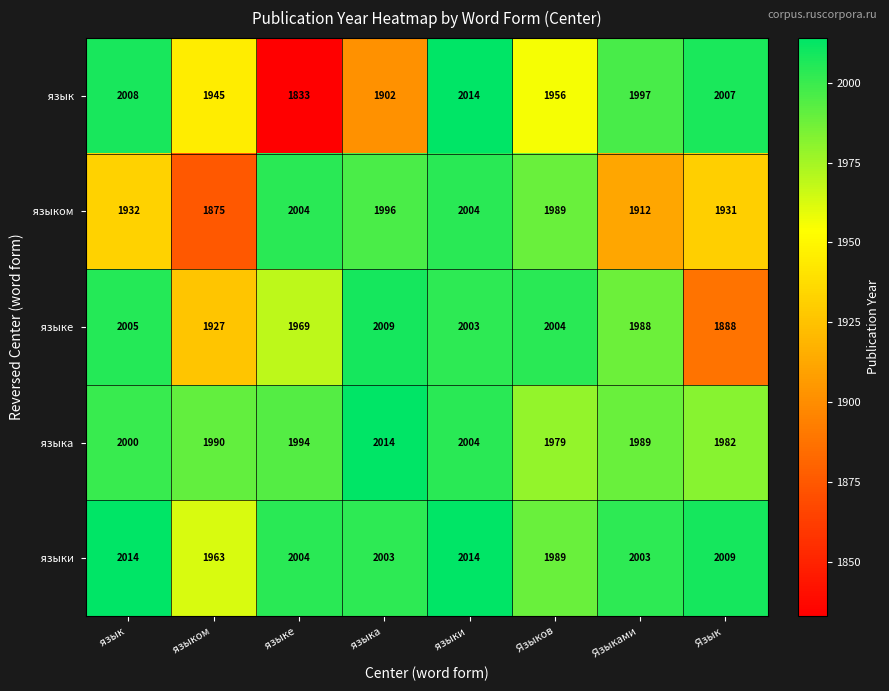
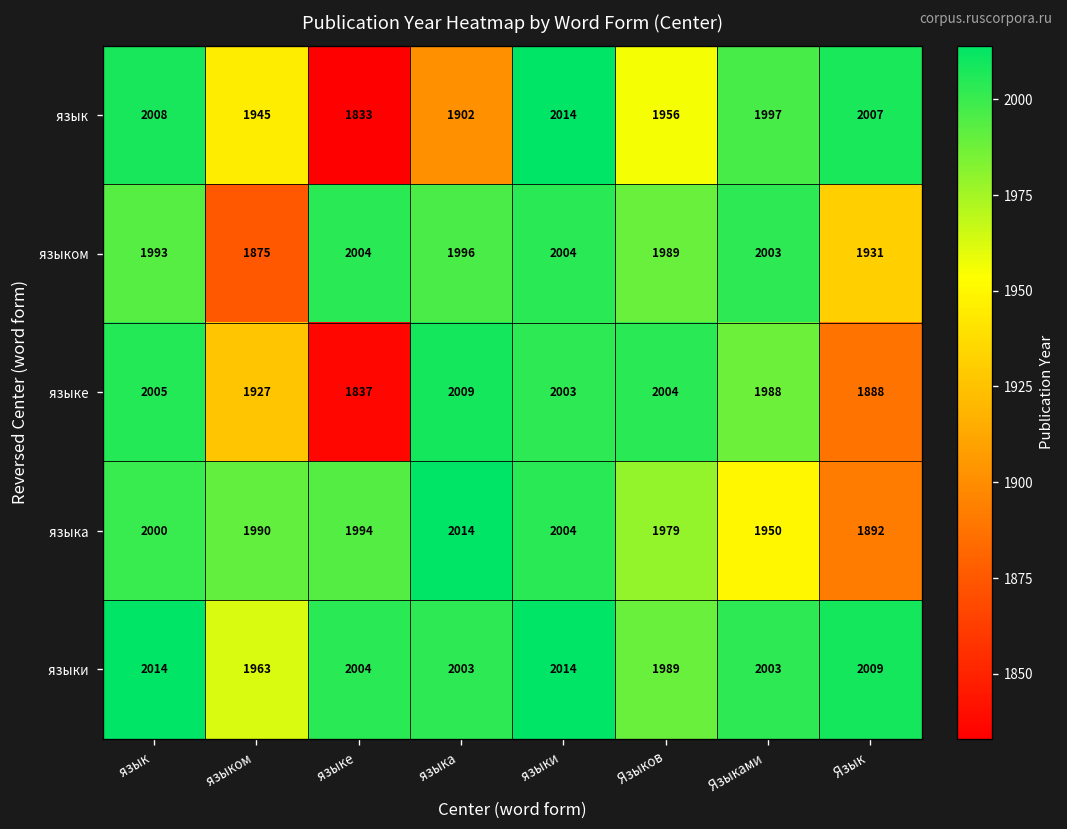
  {
    "язык": {
      "язык": 2008,
      "языком": 1945,
      "языке": 1833,
      "языка": 1902,
      "языки": 2014,
      "Языков": 1956,
      "Языками": 1997,
      "Язык": 2007
    },
    "языком": {
-     "язык": 1932,
+     "язык": 1993,
      "языком": 1875,
      "языке": 2004,
      "языка": 1996,
      "языки": 2004,
      "Языков": 1989,
-     "Языками": 1912,
+     "Языками": 2003,
      "Язык": 1931
    },
    "языке": {
      "язык": 2005,
      "языком": 1927,
-     "языке": 1969,
+     "языке": 1837,
      "языка": 2009,
      "языки": 2003,
      "Языков": 2004,
      "Языками": 1988,
      "Язык": 1888
    },
    "языка": {
      "язык": 2000,
      "языком": 1990,
      "языке": 1994,
      "языка": 2014,
      "языки": 2004,
      "Языков": 1979,
-     "Языками": 1989,
-     "Язык": 1982
+     "Языками": 1950,
+     "Язык": 1892
    },
    "языки": {
      "язык": 2014,
      "языком": 1963,
      "языке": 2004,
      "языка": 2003,
      "языки": 2014,
      "Языков": 1989,
      "Языками": 2003,
      "Язык": 2009
    }
  }
